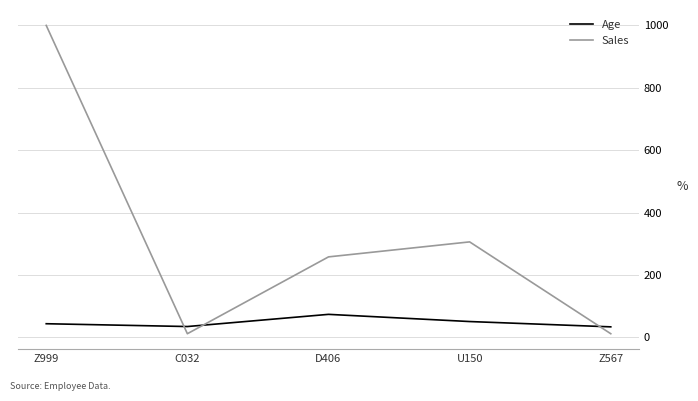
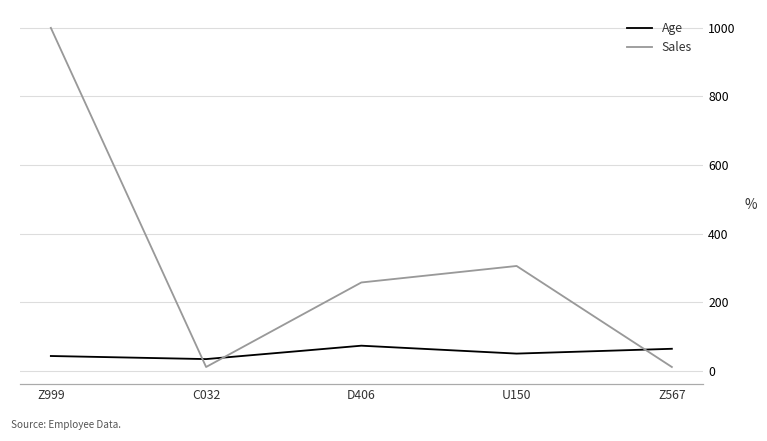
  {
    "Age": {
      "Z999": 40,
      "C032": 40,
      "D406": 70,
      "U150": 50,
-     "Z567": 30
+     "Z567": 70
    },
    "Sales": {
      "Z999": 1000,
      "C032": 10,
      "D406": 260,
      "U150": 310,
      "Z567": 10
    }
  }
